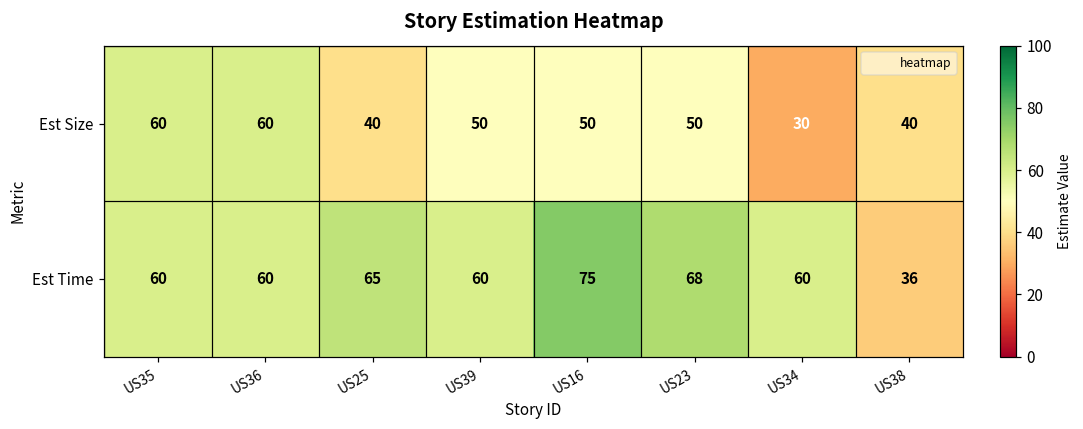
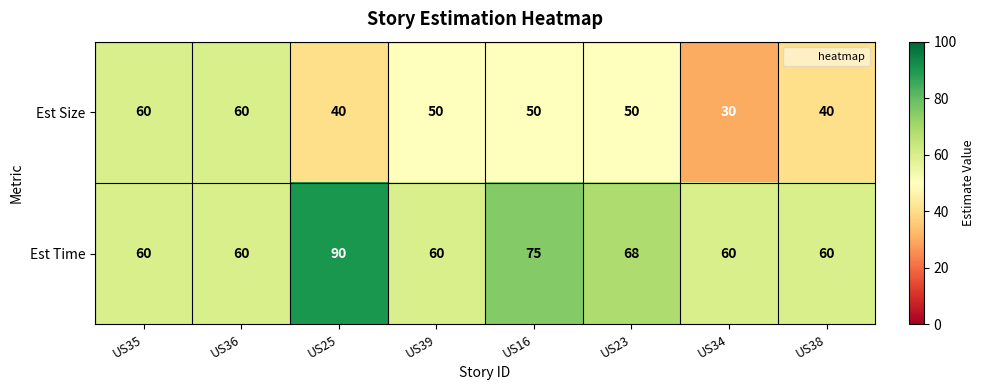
  {
    "Est Size": {
      "US35": 60,
      "US36": 60,
      "US25": 40,
      "US39": 50,
      "US16": 50,
      "US23": 50,
      "US34": 30,
      "US38": 40
    },
    "Est Time": {
      "US35": 60,
      "US36": 60,
-     "US25": 65,
+     "US25": 90,
      "US39": 60,
      "US16": 75,
      "US23": 68,
      "US34": 60,
-     "US38": 36
+     "US38": 60
    }
  }
